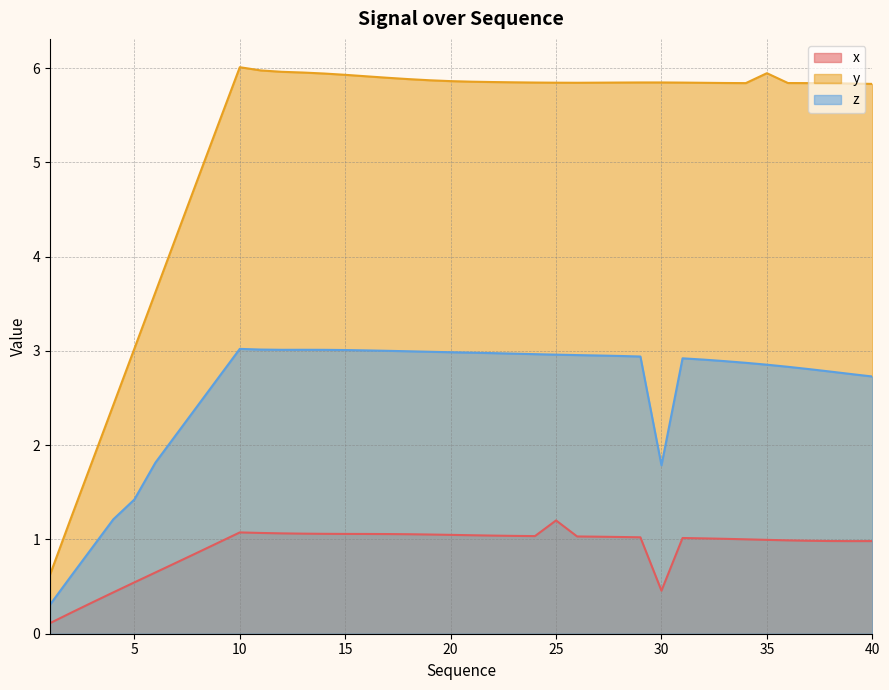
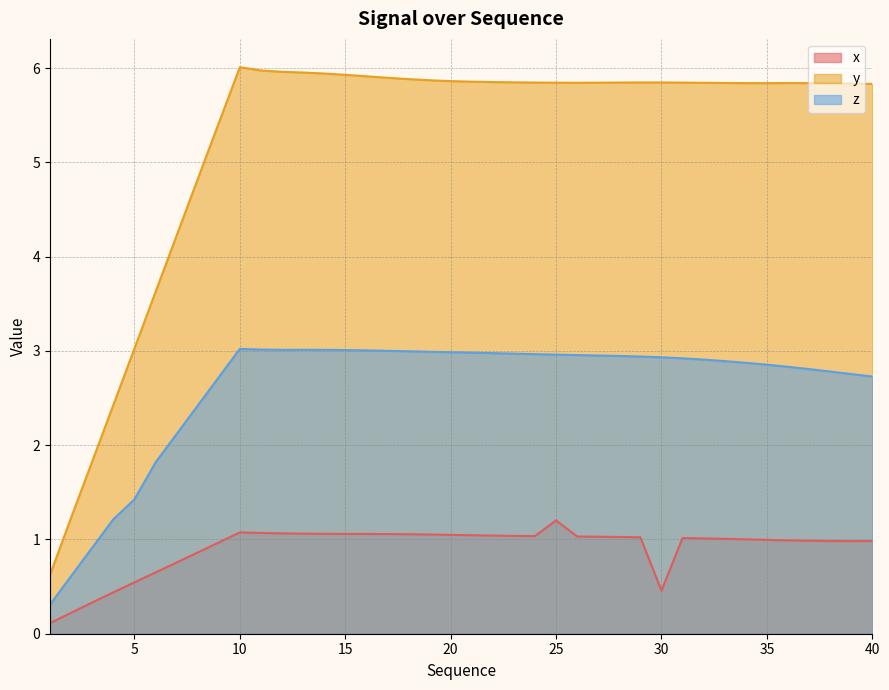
  {
    "x": {
      "5": 0.5,
      "10": 1.1,
      "15": 1.1,
      "20": 1.0,
      "25": 1.2,
      "30": 0.5,
      "35": 1.0,
      "40": 1.0
    },
    "y": {
      "5": 3.0,
      "10": 6.0,
      "15": 5.9,
      "20": 5.9,
      "25": 5.8,
      "30": 5.8,
-     "35": 5.9,
+     "35": 5.8,
      "40": 5.8
    },
    "z": {
      "5": 1.4,
      "10": 3.0,
      "15": 3.0,
      "20": 3.0,
      "25": 3.0,
-     "30": 1.8,
+     "30": 2.9,
      "35": 2.9,
      "40": 2.7
    }
  }
